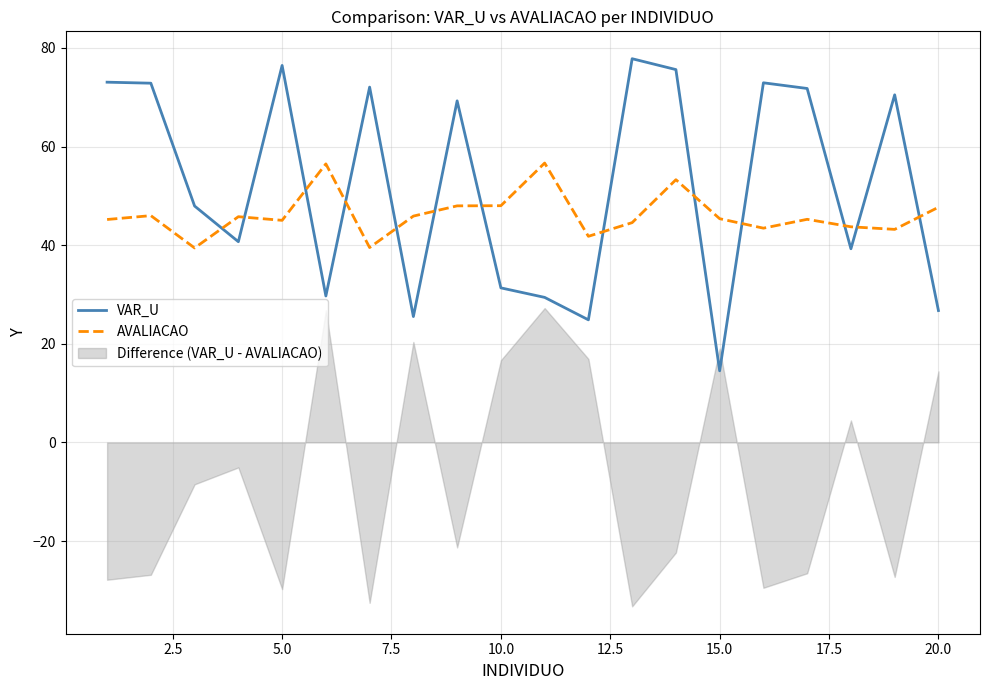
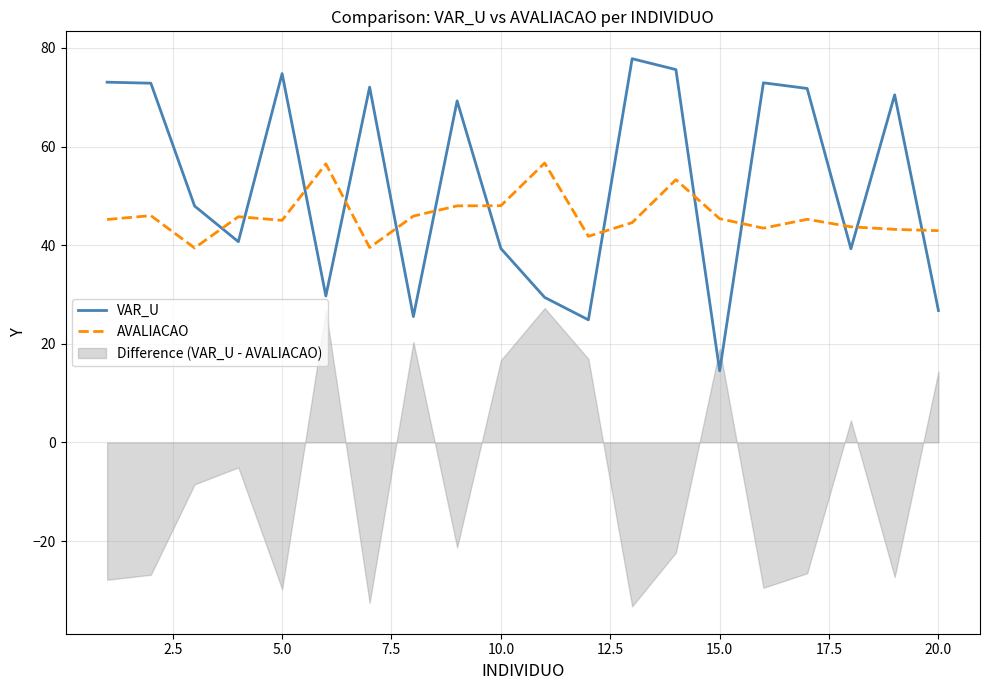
  {
    "VAR_U": {
-     "5.0": 76,
-     "10.0": 31,
+     "5.0": 75,
+     "10.0": 39,
      "15.0": 15,
      "20.0": 27
    },
    "Difference (VAR_U - AVALIACAO)": {
      "10.0": 17,
      "15.0": 19,
      "20.0": 14
    },
    "AVALIACAO": {
      "5.0": 45,
      "10.0": 48,
      "15.0": 45,
-     "20.0": 48
+     "20.0": 43
    }
  }
